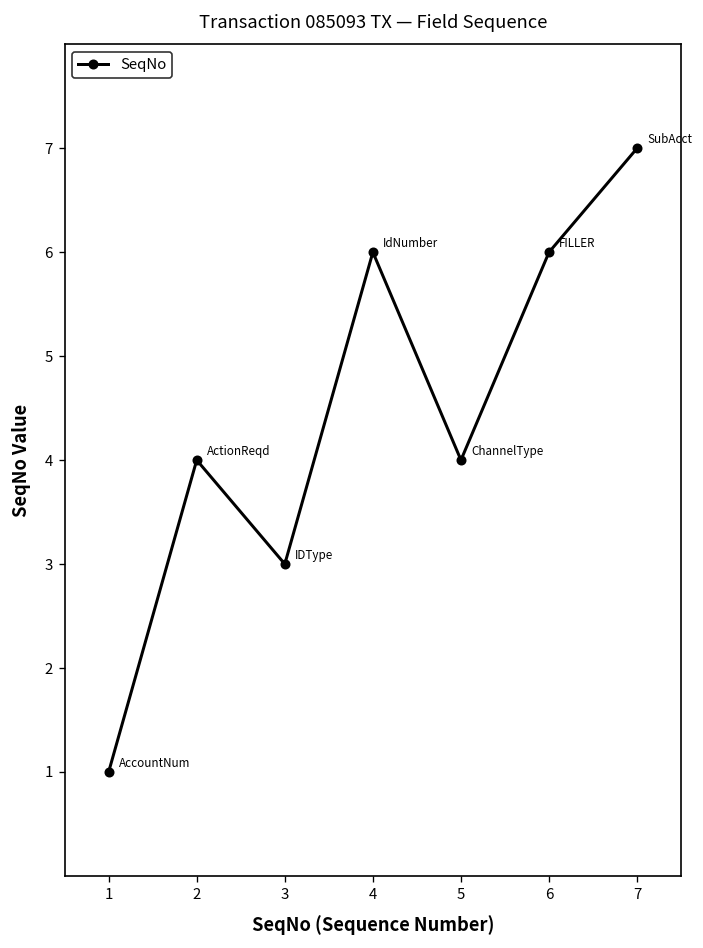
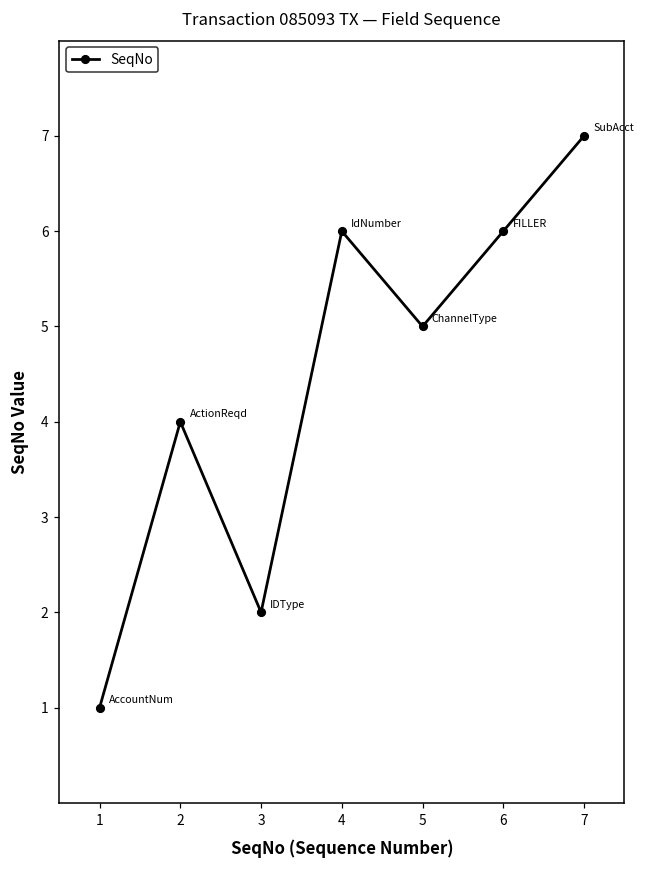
  {
    "1": 1,
    "2": 4,
-   "3": 3,
+   "3": 2,
    "4": 6,
-   "5": 4,
+   "5": 5,
    "6": 6,
    "7": 7
  }
